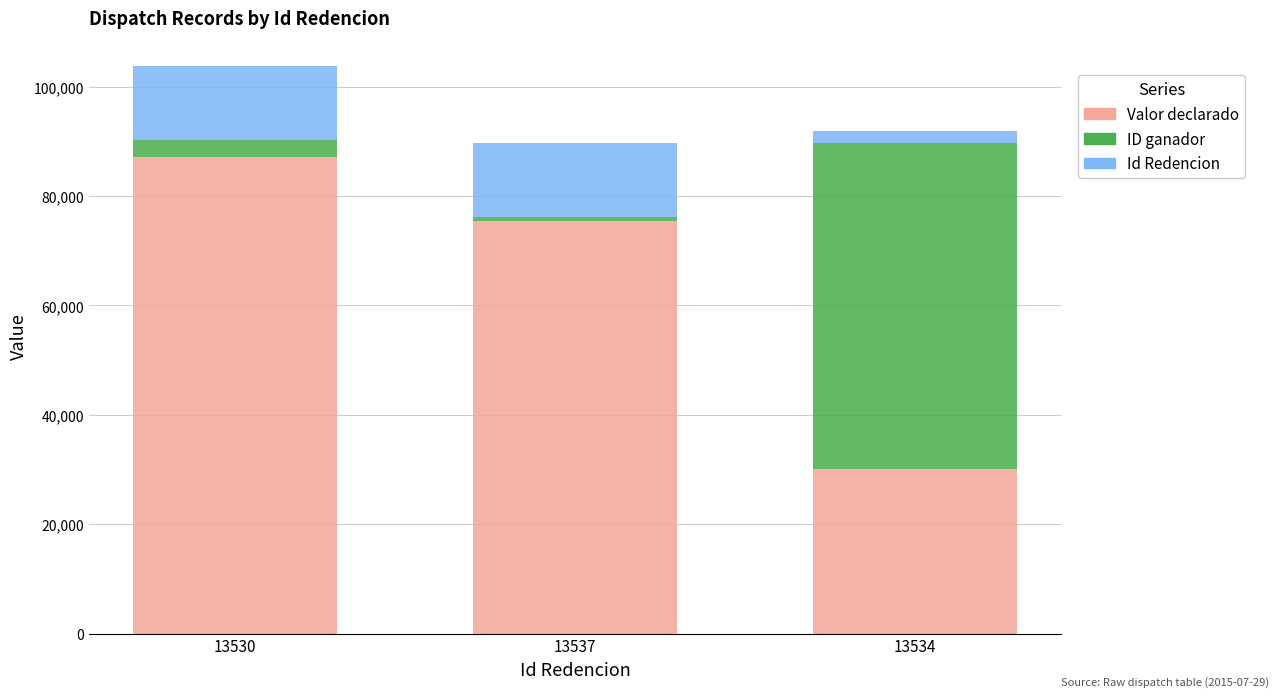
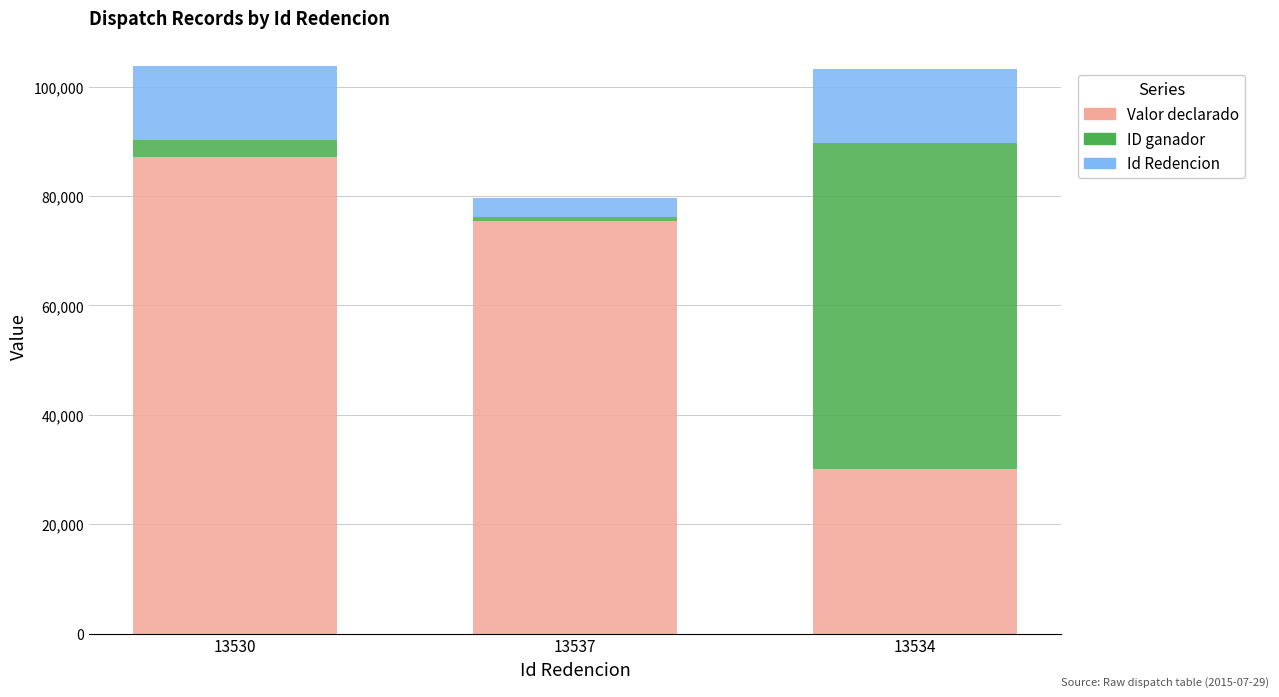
  {
    "Valor declarado": {
      "13530": "87,000",
      "13537": "75,000",
      "13534": "30,000"
    },
    "ID ganador": {
      "13530": "3,000",
      "13537": "1,000",
      "13534": "60,000"
    },
    "Id Redencion": {
      "13530": "14,000",
-     "13537": "14,000",
-     "13534": "2,000"
+     "13537": "3,000",
+     "13534": "14,000"
    }
  }
